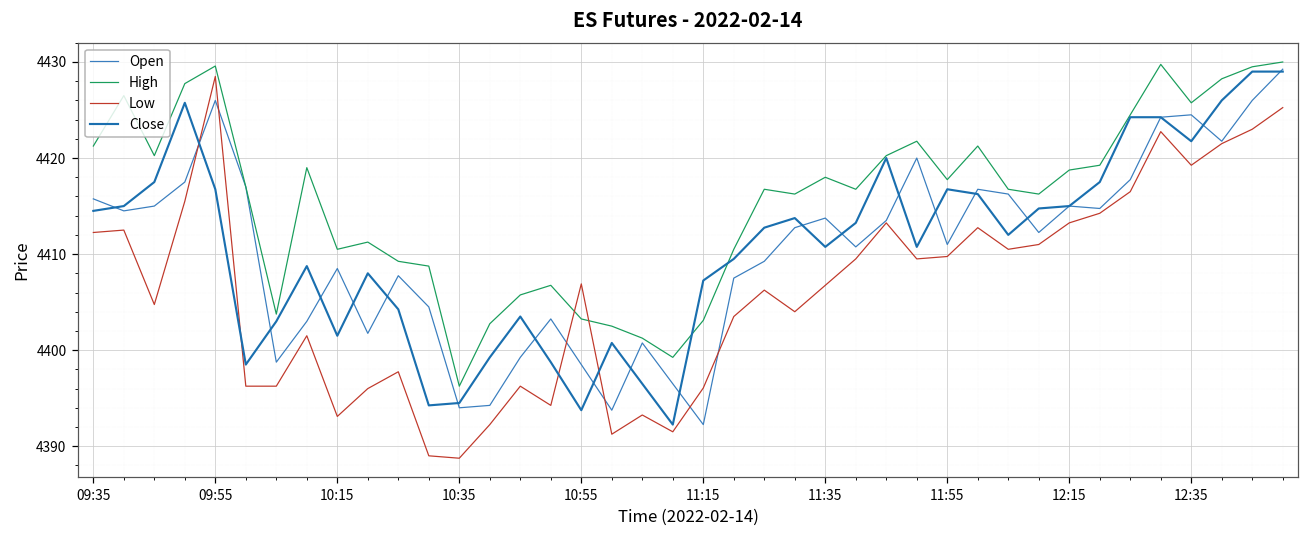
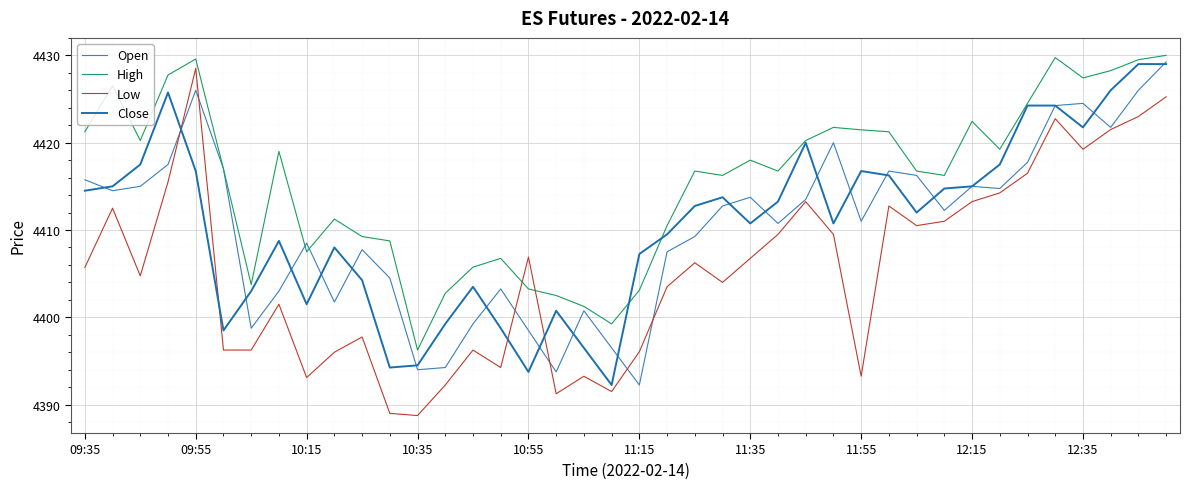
  {
    "High": {
      "09:35": 4421,
      "09:55": 4430,
-     "10:15": 4411,
+     "10:15": 4408,
      "10:35": 4396,
      "10:55": 4403,
      "11:15": 4403,
      "11:35": 4418,
-     "11:55": 4418,
-     "12:15": 4419,
-     "12:35": 4426
+     "11:55": 4421,
+     "12:15": 4422,
+     "12:35": 4427
    },
    "Low": {
-     "09:35": 4412,
+     "09:35": 4406,
      "09:55": 4429,
      "10:15": 4393,
      "10:35": 4389,
      "10:55": 4407,
      "11:15": 4396,
      "11:35": 4407,
-     "11:55": 4410,
+     "11:55": 4393,
      "12:15": 4413,
      "12:35": 4419
    }
  }
